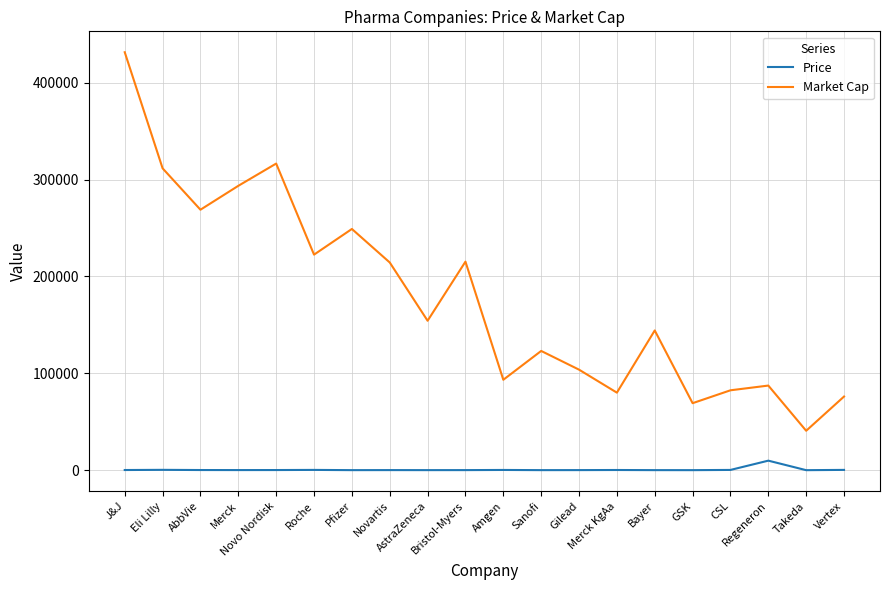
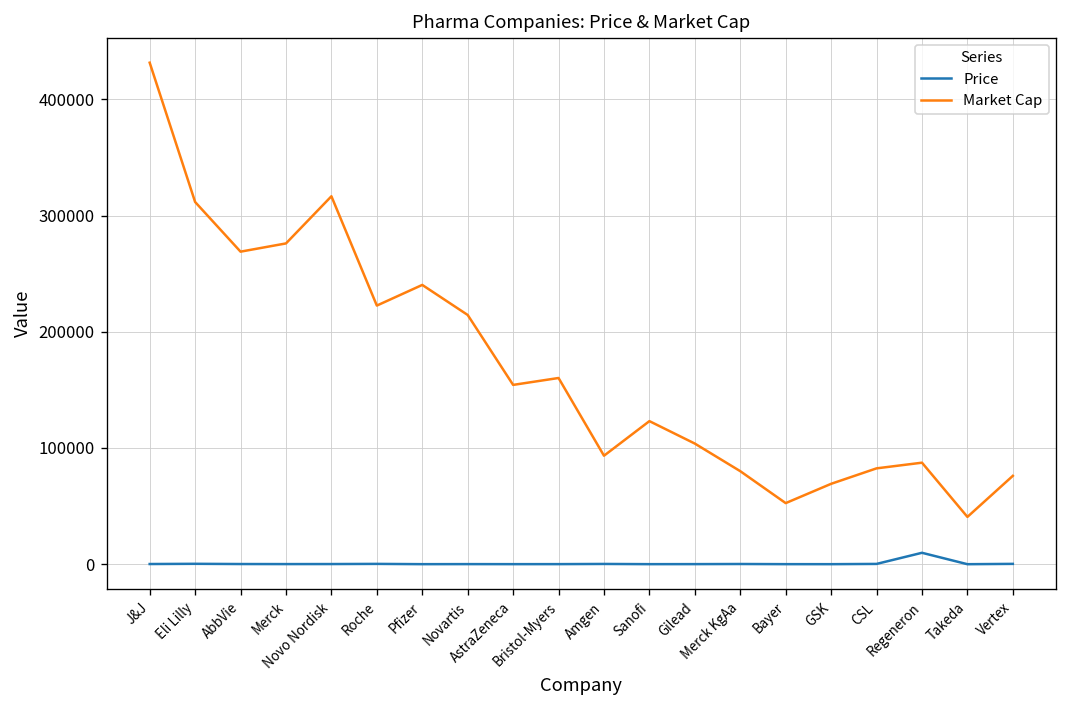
  {
    "Price": {
      "J&J": 0,
      "Eli Lilly": 0,
      "AbbVie": 0,
      "Merck": 0,
      "Novo Nordisk": 0,
      "Roche": 0,
      "Pfizer": 0,
      "Novartis": 0,
      "AstraZeneca": 0,
      "Bristol-Myers": 0,
      "Amgen": 0,
      "Sanofi": 0,
      "Gilead": 0,
      "Merck KgAa": 0,
      "Bayer": 0,
      "GSK": 0,
      "CSL": 0,
      "Regeneron": 10000,
      "Takeda": 0,
      "Vertex": 0
    },
    "Market Cap": {
      "J&J": 430000,
      "Eli Lilly": 310000,
      "AbbVie": 270000,
-     "Merck": 290000,
+     "Merck": 280000,
      "Novo Nordisk": 320000,
      "Roche": 220000,
-     "Pfizer": 250000,
+     "Pfizer": 240000,
      "Novartis": 210000,
      "AstraZeneca": 150000,
-     "Bristol-Myers": 220000,
+     "Bristol-Myers": 160000,
      "Amgen": 90000,
      "Sanofi": 120000,
      "Gilead": 100000,
      "Merck KgAa": 80000,
-     "Bayer": 140000,
+     "Bayer": 50000,
      "GSK": 70000,
      "CSL": 80000,
      "Regeneron": 90000,
      "Takeda": 40000,
      "Vertex": 80000
    }
  }
